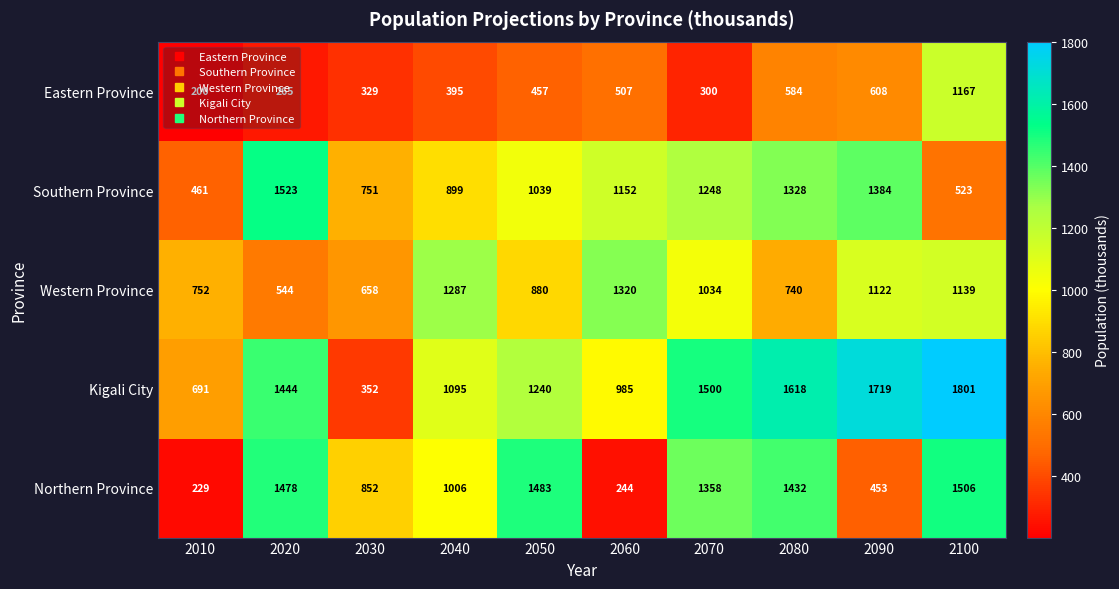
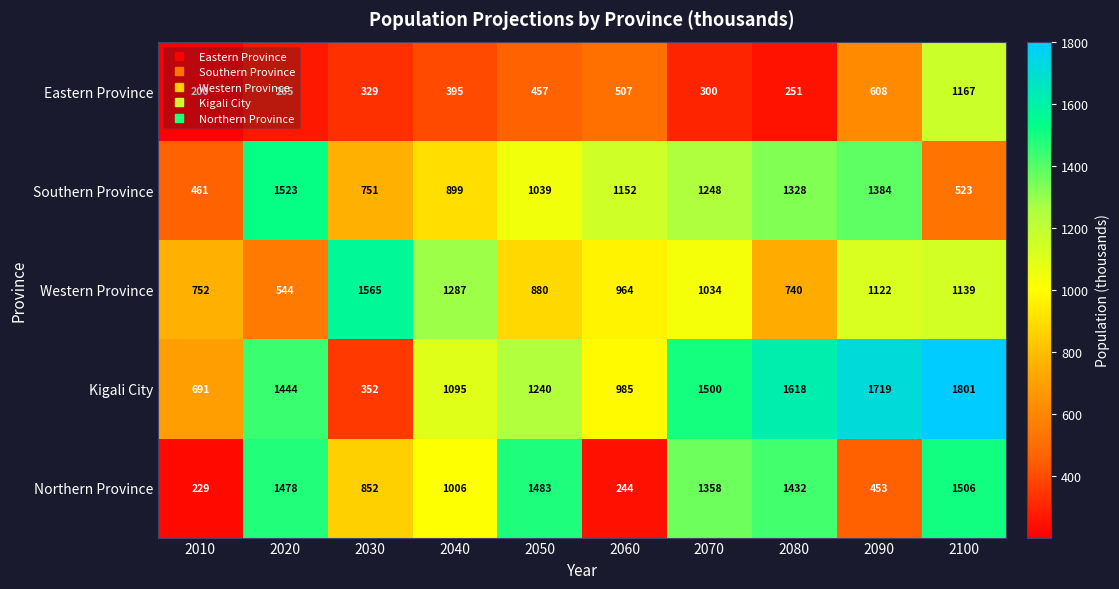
  {
    "Eastern Province": {
      "2030": 329,
      "2040": 395,
      "2050": 457,
      "2060": 507,
      "2070": 300,
-     "2080": 584,
+     "2080": 251,
      "2090": 608,
      "2100": 1167
    },
    "Southern Province": {
      "2010": 461,
      "2020": 1523,
      "2030": 751,
      "2040": 899,
      "2050": 1039,
      "2060": 1152,
      "2070": 1248,
      "2080": 1328,
      "2090": 1384,
      "2100": 523
    },
    "Western Province": {
      "2010": 752,
      "2020": 544,
-     "2030": 658,
+     "2030": 1565,
      "2040": 1287,
      "2050": 880,
-     "2060": 1320,
+     "2060": 964,
      "2070": 1034,
      "2080": 740,
      "2090": 1122,
      "2100": 1139
    },
    "Kigali City": {
      "2010": 691,
      "2020": 1444,
      "2030": 352,
      "2040": 1095,
      "2050": 1240,
      "2060": 985,
      "2070": 1500,
      "2080": 1618,
      "2090": 1719,
      "2100": 1801
    },
    "Northern Province": {
      "2010": 229,
      "2020": 1478,
      "2030": 852,
      "2040": 1006,
      "2050": 1483,
      "2060": 244,
      "2070": 1358,
      "2080": 1432,
      "2090": 453,
      "2100": 1506
    }
  }
